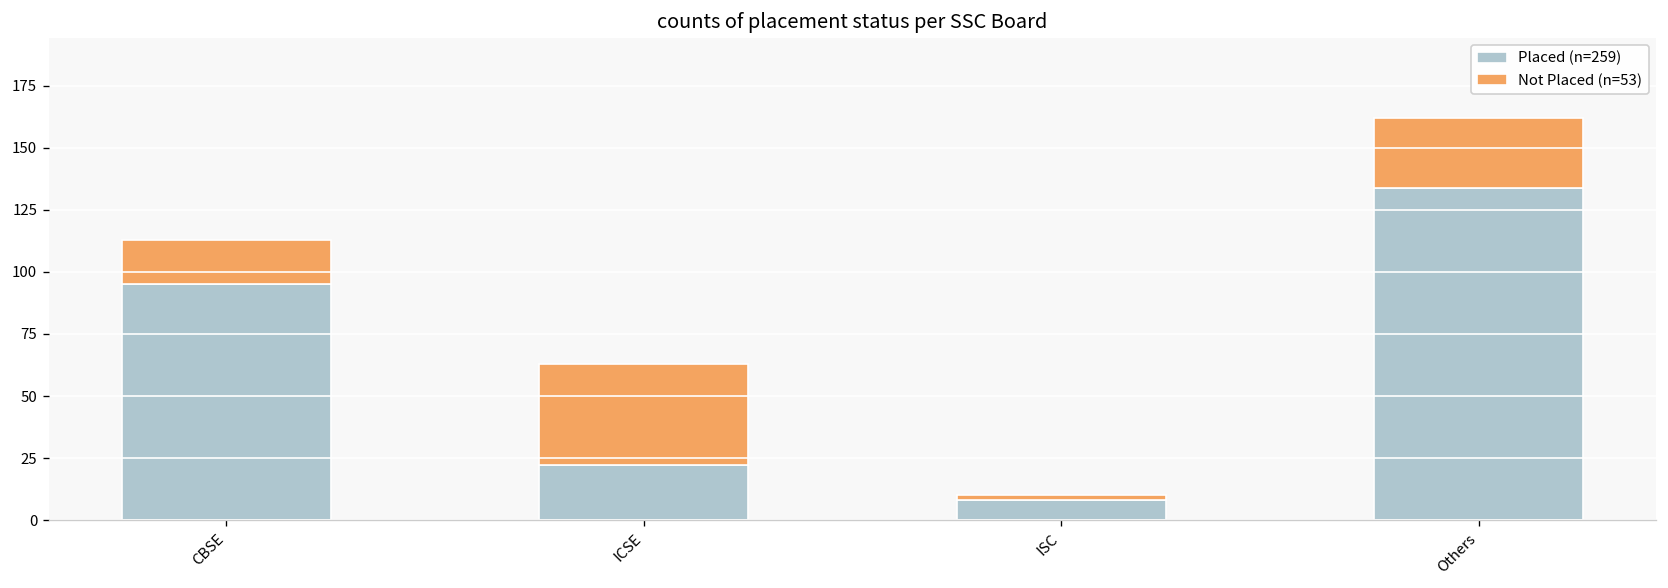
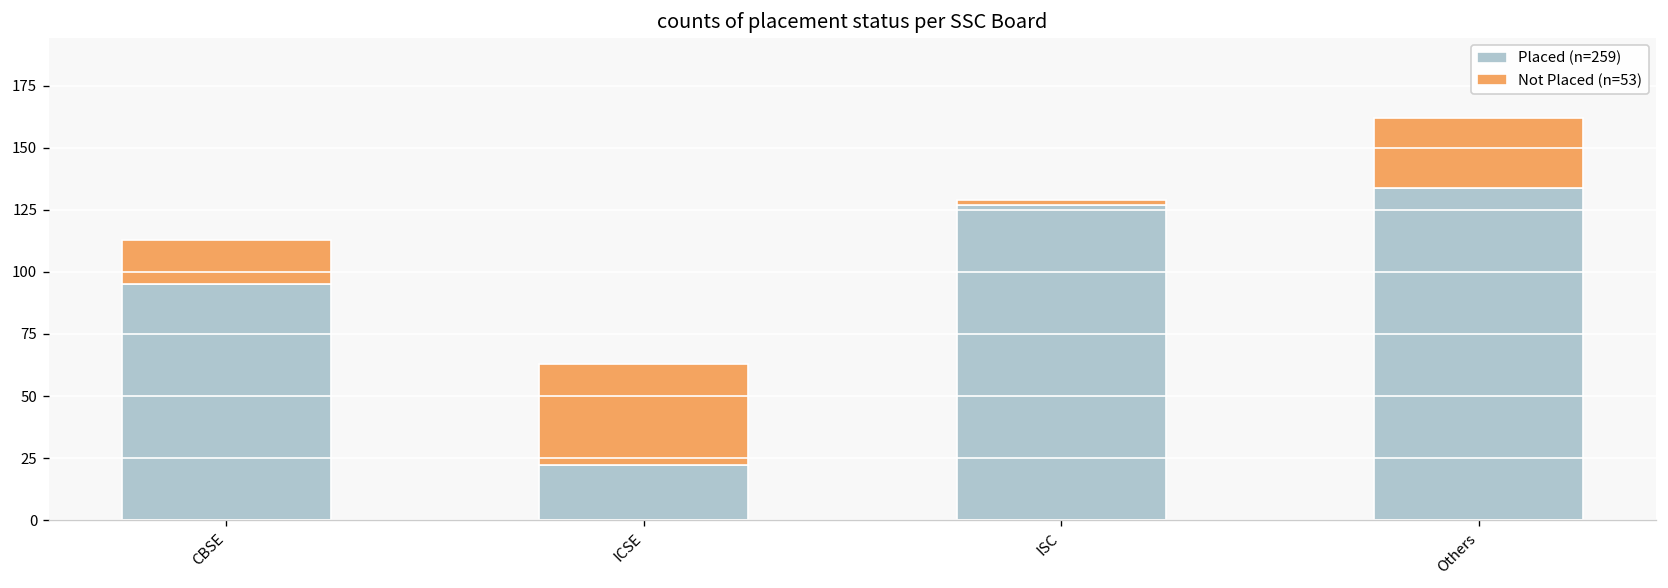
  {
    "Placed (n=259)": {
      "CBSE": 95,
      "ICSE": 22,
-     "ISC": 8,
+     "ISC": 127,
      "Others": 134
    },
    "Not Placed (n=53)": {
      "CBSE": 18,
      "ICSE": 41,
      "ISC": 2,
      "Others": 28
    }
  }
